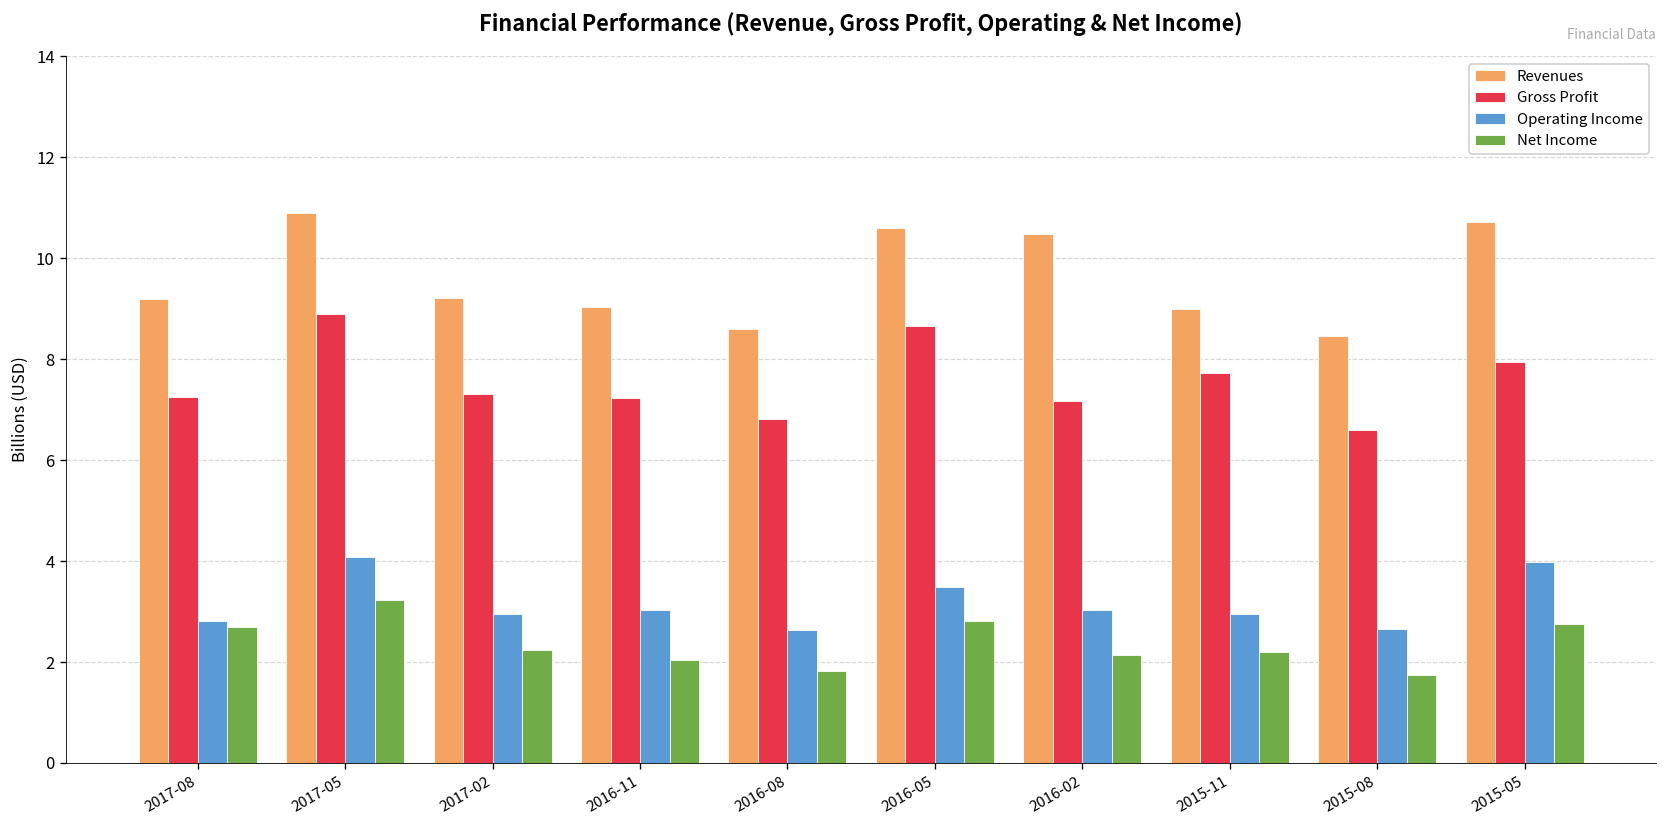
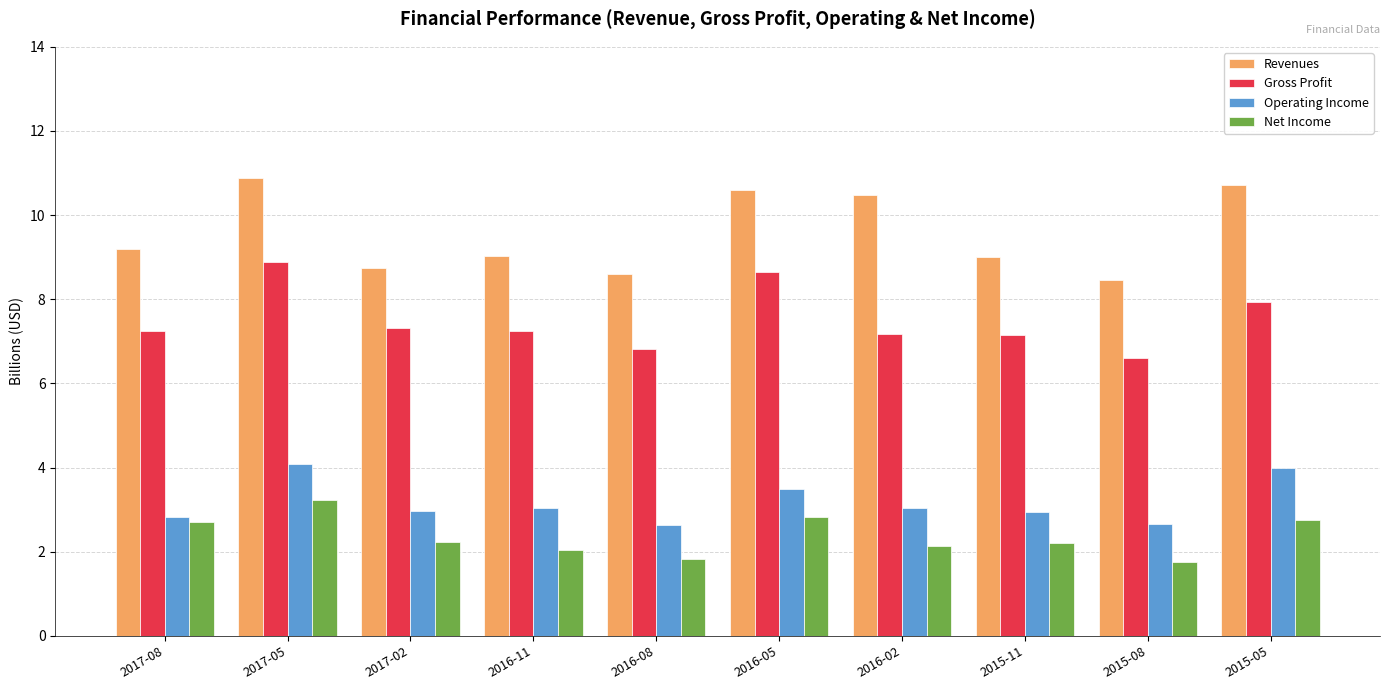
  {
    "Revenues": {
      "2017-08": 9.2,
      "2017-05": 10.9,
-     "2017-02": 9.2,
+     "2017-02": 8.7,
      "2016-11": 9.0,
      "2016-08": 8.6,
      "2016-05": 10.6,
      "2016-02": 10.5,
      "2015-11": 9.0,
      "2015-08": 8.4,
      "2015-05": 10.7
    },
    "Gross Profit": {
      "2017-08": 7.3,
      "2017-05": 8.9,
      "2017-02": 7.3,
      "2016-11": 7.2,
      "2016-08": 6.8,
      "2016-05": 8.7,
      "2016-02": 7.2,
-     "2015-11": 7.7,
+     "2015-11": 7.1,
      "2015-08": 6.6,
      "2015-05": 7.9
    },
    "Operating Income": {
      "2017-08": 2.8,
      "2017-05": 4.1,
      "2017-02": 3.0,
      "2016-11": 3.0,
      "2016-08": 2.6,
      "2016-05": 3.5,
      "2016-02": 3.0,
      "2015-11": 3.0,
      "2015-08": 2.7,
      "2015-05": 4.0
    },
    "Net Income": {
      "2017-08": 2.7,
      "2017-05": 3.2,
      "2017-02": 2.2,
      "2016-11": 2.0,
      "2016-08": 1.8,
      "2016-05": 2.8,
      "2016-02": 2.1,
      "2015-11": 2.2,
      "2015-08": 1.7,
      "2015-05": 2.8
    }
  }
